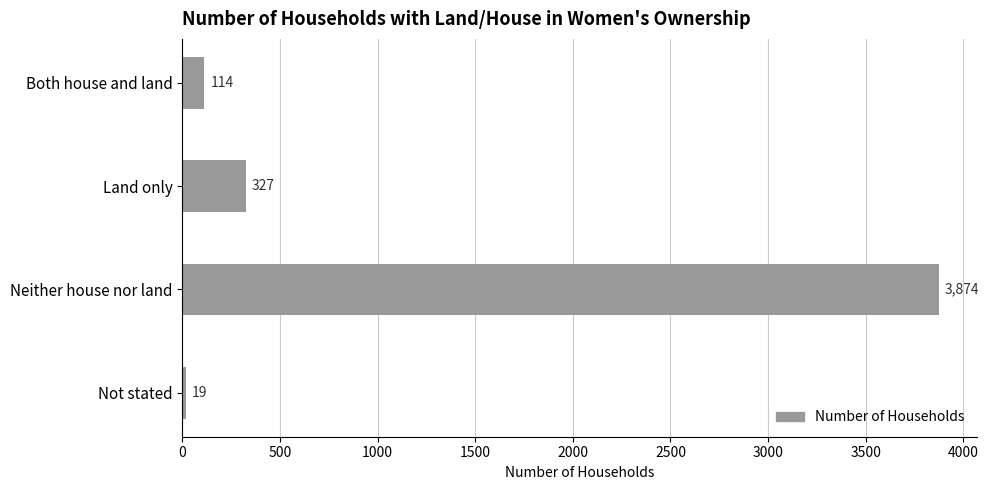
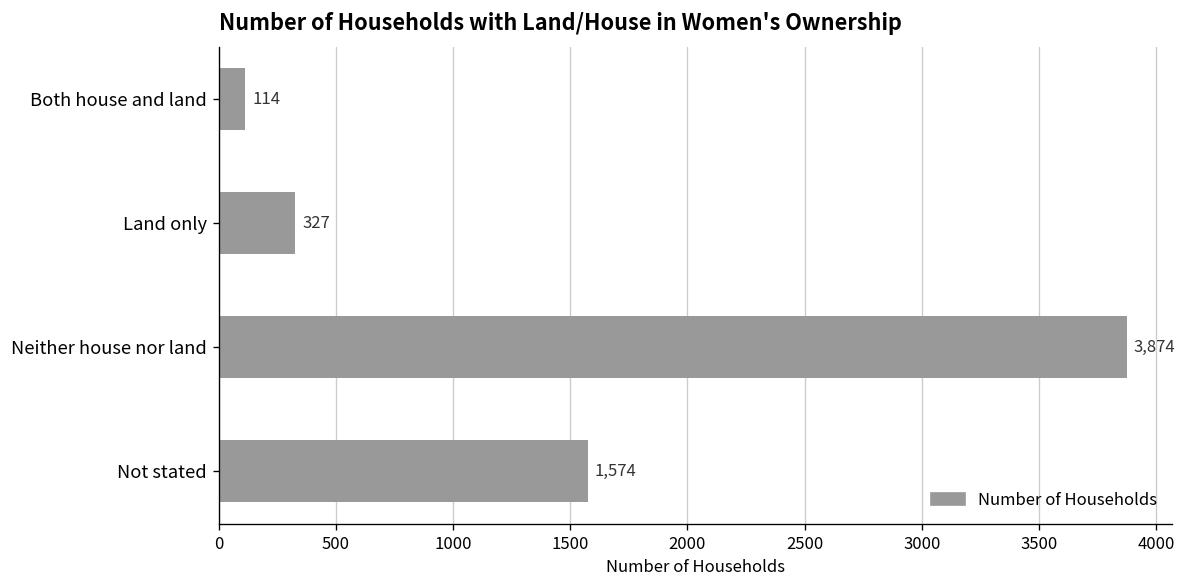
  {
    "Both house and land": "114",
    "Land only": "327",
    "Neither house nor land": "3,874",
-   "Not stated": "19"
+   "Not stated": "1,574"
  }
